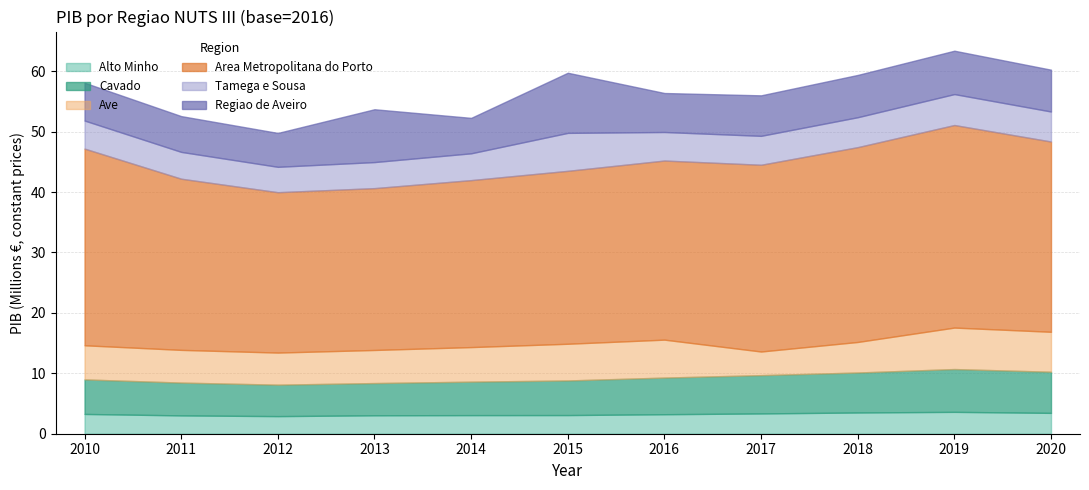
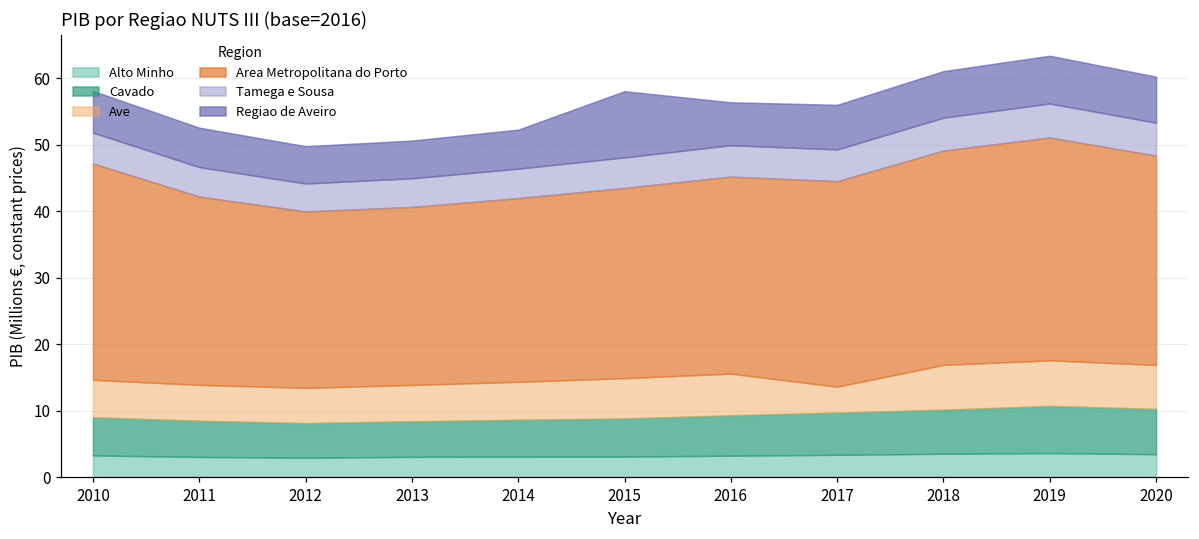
  {
    "Ave": {
      "2010": 6,
      "2011": 5,
      "2012": 5,
      "2013": 5,
      "2014": 6,
      "2015": 6,
      "2016": 6,
      "2017": 4,
-     "2018": 5,
+     "2018": 7,
      "2019": 7,
      "2020": 7
    },
    "Area Metropolitana do Porto": {
      "2010": 33,
      "2011": 28,
      "2012": 27,
      "2013": 27,
      "2014": 28,
      "2015": 29,
      "2016": 30,
      "2017": 31,
      "2018": 32,
      "2019": 34,
      "2020": 31
    },
    "Tamega e Sousa": {
      "2010": 5,
      "2011": 4,
      "2012": 4,
      "2013": 4,
      "2014": 4,
-     "2015": 6,
+     "2015": 5,
      "2016": 5,
      "2017": 5,
      "2018": 5,
      "2019": 5,
      "2020": 5
    },
    "Regiao de Aveiro": {
      "2010": 6,
      "2011": 6,
      "2012": 6,
-     "2013": 9,
+     "2013": 6,
      "2014": 6,
      "2015": 10,
      "2016": 6,
      "2017": 7,
      "2018": 7,
      "2019": 7,
      "2020": 7
    }
  }
